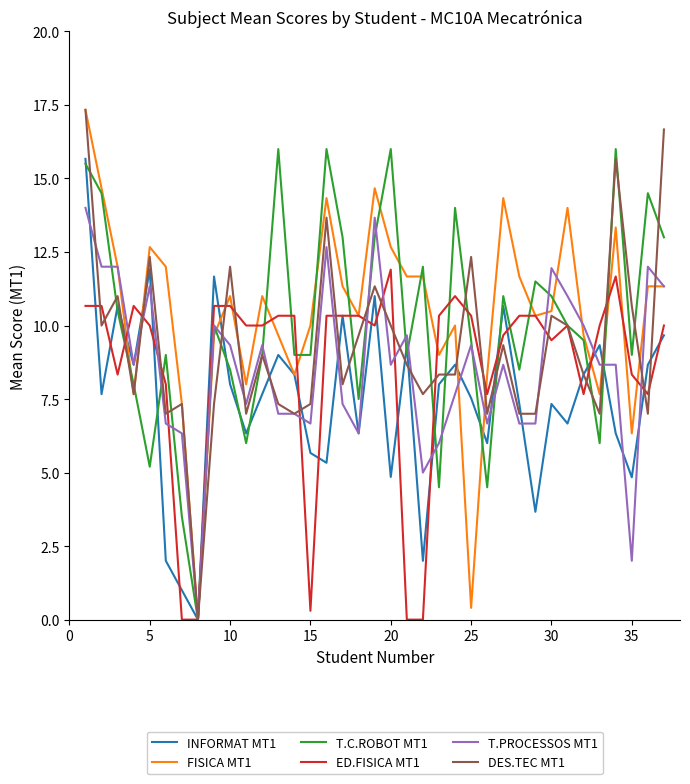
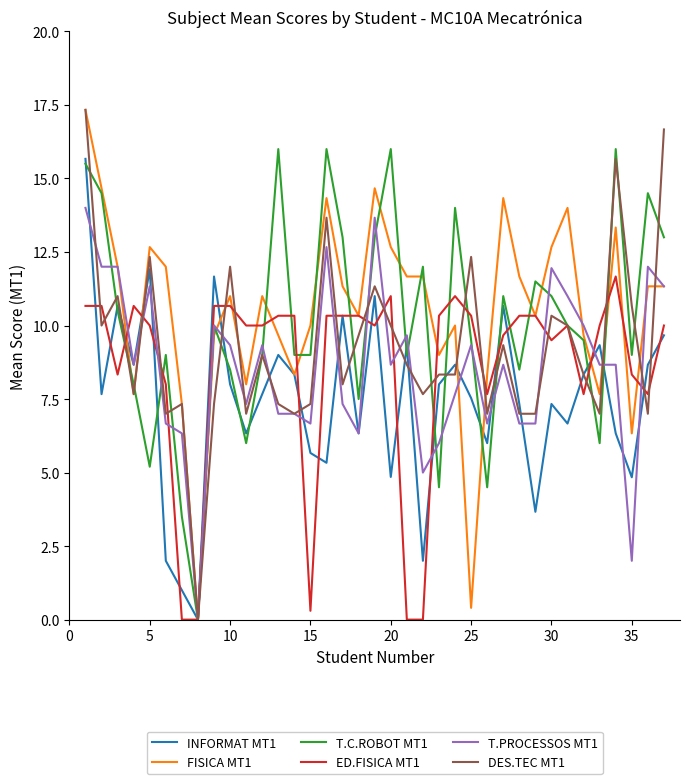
  {
    "INFORMAT MT1": {
      "5": 11.9,
      "10": 8.0,
      "15": 5.7,
      "20": 4.9,
      "25": 7.5,
      "30": 7.3,
      "35": 4.8
    },
    "FISICA MT1": {
      "5": 12.7,
      "10": 11.0,
      "15": 10.0,
      "20": 12.7,
      "25": 0.4,
-     "30": 10.5,
+     "30": 12.7,
      "35": 6.3
    },
    "T.C.ROBOT MT1": {
      "5": 5.2,
      "10": 8.5,
      "15": 9.0,
      "20": 16.0,
      "25": 9.5,
      "30": 11.0,
      "35": 9.0
    },
    "ED.FISICA MT1": {
      "5": 10.0,
      "10": 10.7,
      "15": 0.3,
-     "20": 11.9,
+     "20": 11.0,
      "25": 10.3,
      "30": 9.5,
      "35": 8.3
    },
    "T.PROCESSOS MT1": {
      "5": 11.3,
      "10": 9.3,
      "15": 6.7,
      "20": 8.7,
      "25": 9.3,
      "30": 12.0,
      "35": 2.0
    },
    "DES.TEC MT1": {
      "5": 12.3,
      "10": 12.0,
      "15": 7.3,
      "20": 10.0,
      "25": 12.3,
      "30": 10.3,
      "35": 10.7
    }
  }
